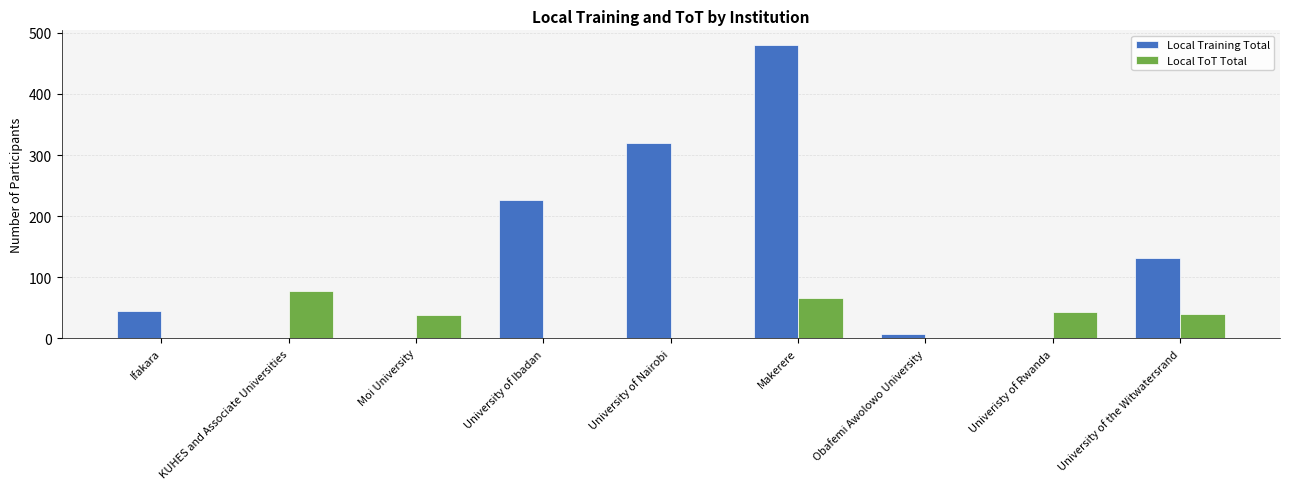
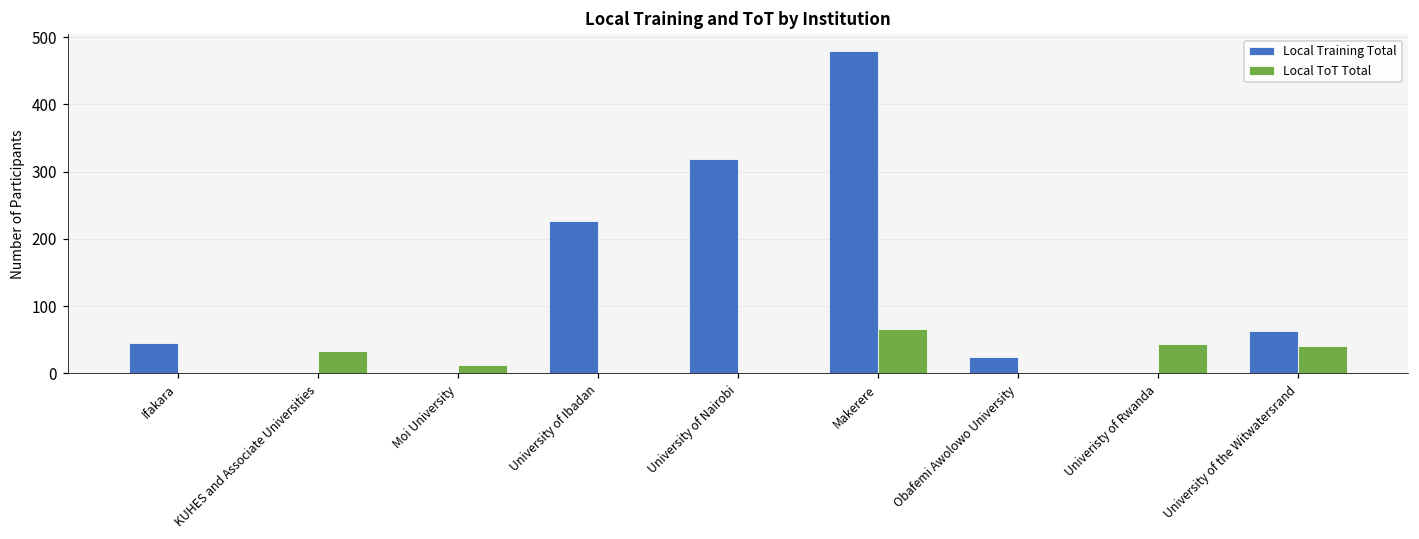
  {
    "Local Training Total": {
      "Ifakara": 50,
      "KUHES and Associate Universities": 0,
      "Moi University": 0,
      "University of Ibadan": 230,
      "University of Nairobi": 320,
      "Makerere": 480,
-     "Obafemi Awolowo University": 10,
+     "Obafemi Awolowo University": 20,
      "Univeristy of Rwanda": 0,
-     "University of the Witwatersrand": 130
+     "University of the Witwatersrand": 60
    },
    "Local ToT Total": {
      "Ifakara": 0,
-     "KUHES and Associate Universities": 80,
-     "Moi University": 40,
+     "KUHES and Associate Universities": 30,
+     "Moi University": 10,
      "University of Ibadan": 0,
      "University of Nairobi": 0,
      "Makerere": 70,
      "Obafemi Awolowo University": 0,
      "Univeristy of Rwanda": 40,
      "University of the Witwatersrand": 40
    }
  }
